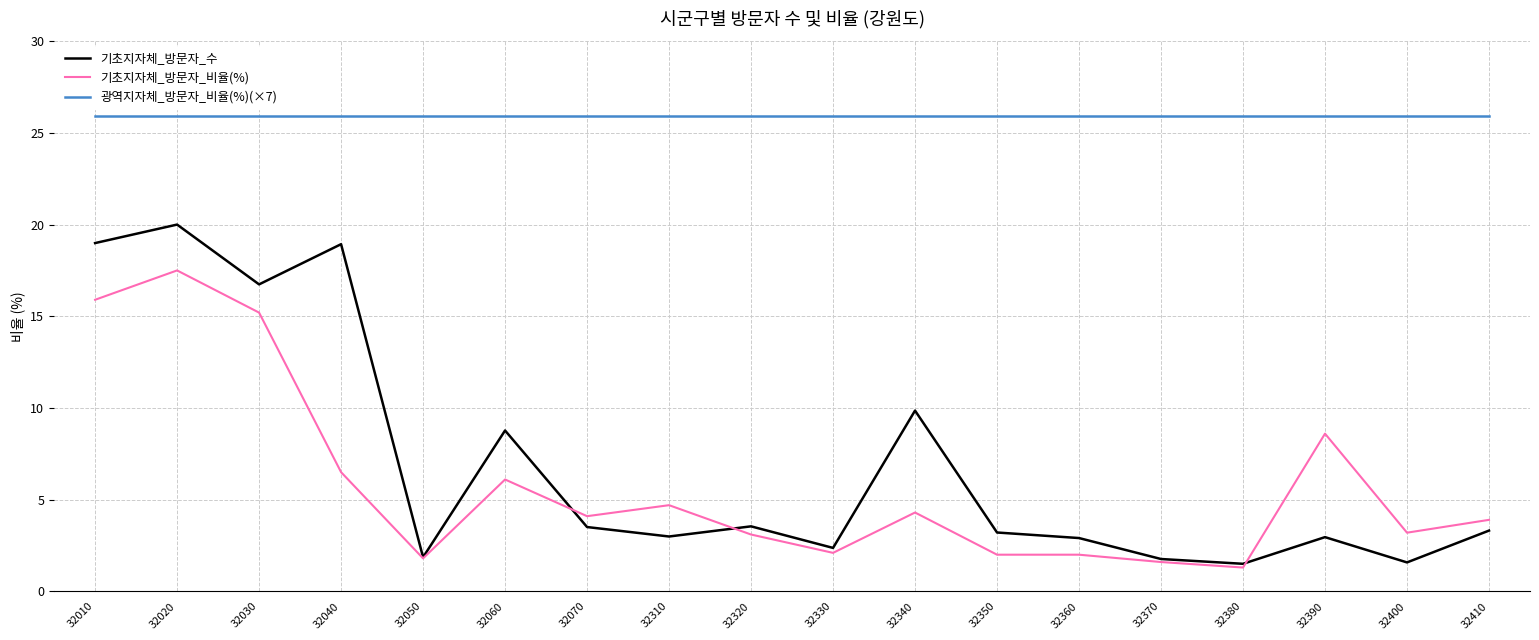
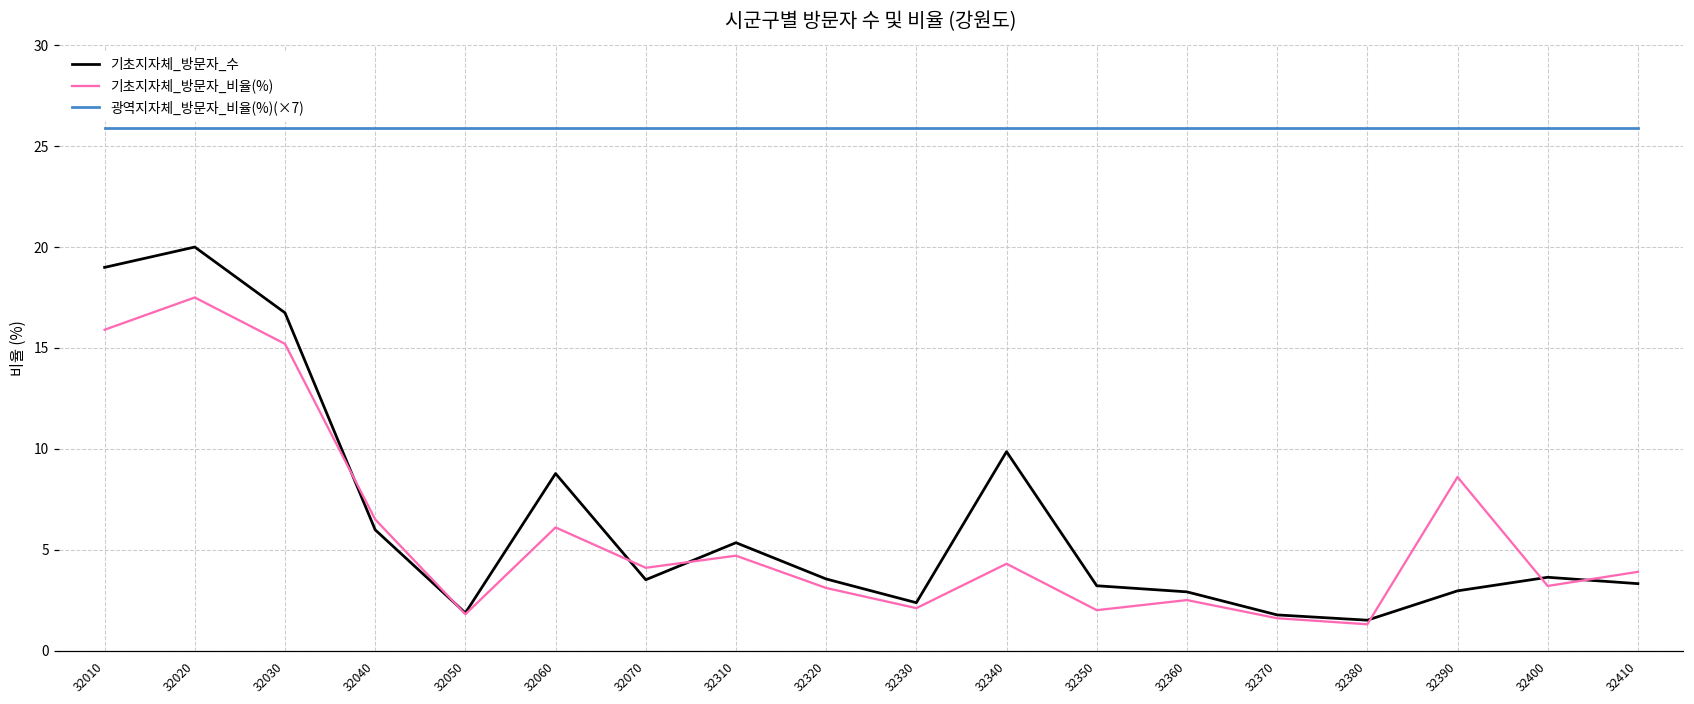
  {
    "기초지자체_방문자_수": {
      "32010": 19.0,
      "32020": 20.0,
      "32030": 16.7,
-     "32040": 18.9,
+     "32040": 6.0,
      "32060": 8.8,
      "32070": 3.5,
-     "32310": 3.0,
+     "32310": 5.3,
      "32320": 3.5,
      "32330": 2.4,
      "32340": 9.9,
      "32350": 3.2,
      "32360": 2.9,
      "32370": 1.8,
      "32380": 1.5,
      "32390": 3.0,
-     "32400": 1.6,
+     "32400": 3.6,
      "32410": 3.3
    },
    "기초지자체_방문자_비율(%)": {
      "32010": 15.9,
      "32020": 17.5,
      "32030": 15.2,
      "32040": 6.5,
      "32060": 6.1,
      "32070": 4.1,
      "32310": 4.7,
      "32320": 3.1,
      "32330": 2.1,
      "32340": 4.3,
      "32350": 2.0,
-     "32360": 2.0,
+     "32360": 2.5,
      "32370": 1.6,
      "32380": 1.3,
      "32390": 8.6,
      "32400": 3.2,
      "32410": 3.9
    },
    "광역지자체_방문자_비율(%)(×7)": {
      "32010": 25.9,
      "32020": 25.9,
      "32030": 25.9,
      "32040": 25.9,
      "32050": 25.9,
      "32060": 25.9,
      "32070": 25.9,
      "32310": 25.9,
      "32320": 25.9,
      "32330": 25.9,
      "32340": 25.9,
      "32350": 25.9,
      "32360": 25.9,
      "32370": 25.9,
      "32380": 25.9,
      "32390": 25.9,
      "32400": 25.9,
      "32410": 25.9
    }
  }
